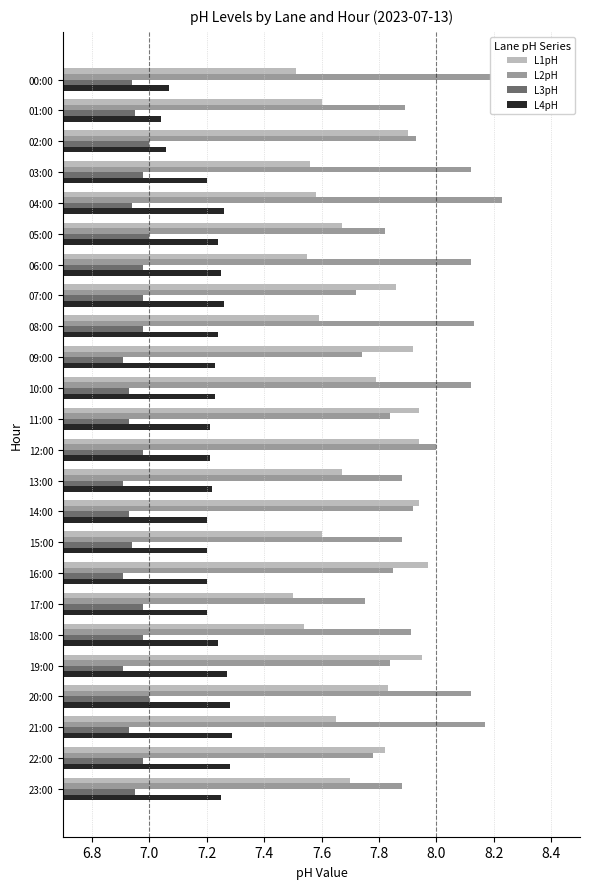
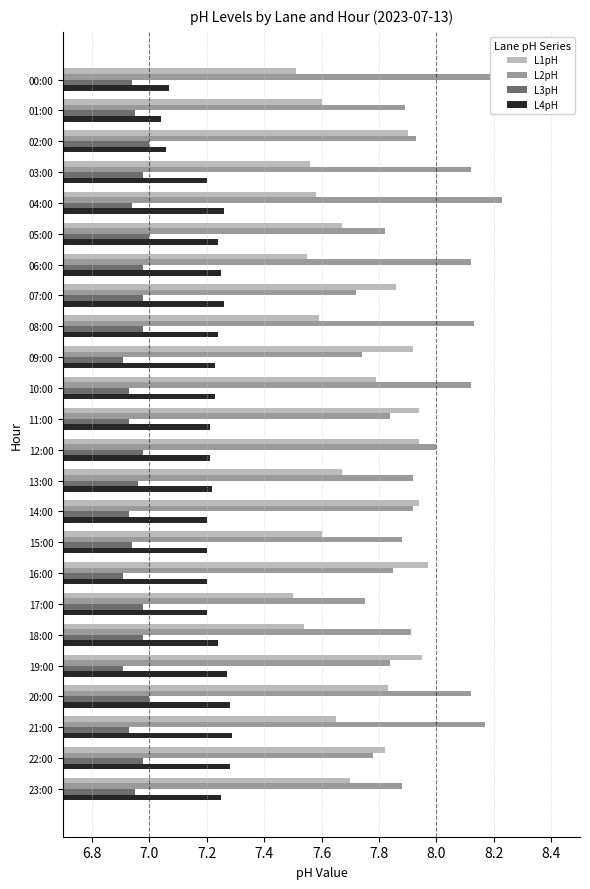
  {
    "L1pH": {
      "00:00": 7.51,
      "01:00": 7.60,
      "02:00": 7.90,
      "03:00": 7.56,
      "04:00": 7.58,
      "05:00": 7.67,
      "06:00": 7.55,
      "07:00": 7.86,
      "08:00": 7.59,
      "09:00": 7.92,
      "10:00": 7.79,
      "11:00": 7.94,
      "12:00": 7.94,
      "13:00": 7.67,
      "14:00": 7.94,
      "15:00": 7.60,
      "16:00": 7.97,
      "17:00": 7.50,
      "18:00": 7.54,
      "19:00": 7.95,
      "20:00": 7.83,
      "21:00": 7.65,
      "22:00": 7.82,
      "23:00": 7.70
    },
    "L2pH": {
      "01:00": 7.89,
      "02:00": 7.93,
      "03:00": 8.12,
      "04:00": 8.23,
      "05:00": 7.82,
      "06:00": 8.12,
      "07:00": 7.72,
      "08:00": 8.13,
      "09:00": 7.74,
      "10:00": 8.12,
      "11:00": 7.84,
      "12:00": 8.00,
-     "13:00": 7.88,
+     "13:00": 7.92,
      "14:00": 7.92,
      "15:00": 7.88,
      "16:00": 7.85,
      "17:00": 7.75,
      "18:00": 7.91,
      "19:00": 7.84,
      "20:00": 8.12,
      "21:00": 8.17,
      "22:00": 7.78,
      "23:00": 7.88
    },
    "L3pH": {
      "00:00": 6.94,
      "01:00": 6.95,
      "02:00": 7.00,
      "03:00": 6.98,
      "04:00": 6.94,
      "05:00": 7.00,
      "06:00": 6.98,
      "07:00": 6.98,
      "08:00": 6.98,
      "09:00": 6.91,
      "10:00": 6.93,
      "11:00": 6.93,
      "12:00": 6.98,
-     "13:00": 6.91,
+     "13:00": 6.96,
      "14:00": 6.93,
      "15:00": 6.94,
      "16:00": 6.91,
      "17:00": 6.98,
      "18:00": 6.98,
      "19:00": 6.91,
      "20:00": 7.00,
      "21:00": 6.93,
      "22:00": 6.98,
      "23:00": 6.95
    },
    "L4pH": {
      "00:00": 7.07,
      "01:00": 7.04,
      "02:00": 7.06,
      "03:00": 7.20,
      "04:00": 7.26,
      "05:00": 7.24,
      "06:00": 7.25,
      "07:00": 7.26,
      "08:00": 7.24,
      "09:00": 7.23,
      "10:00": 7.23,
      "11:00": 7.21,
      "12:00": 7.21,
      "13:00": 7.22,
      "14:00": 7.20,
      "15:00": 7.20,
      "16:00": 7.20,
      "17:00": 7.20,
      "18:00": 7.24,
      "19:00": 7.27,
      "20:00": 7.28,
      "21:00": 7.29,
      "22:00": 7.28,
      "23:00": 7.25
    }
  }
